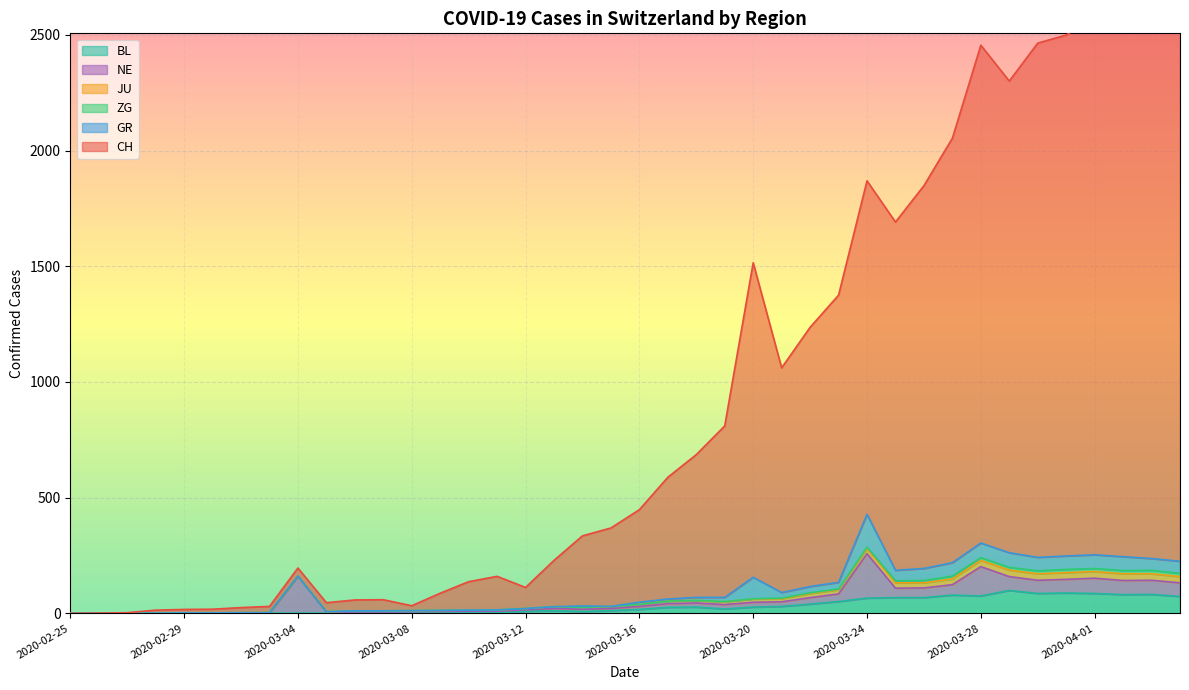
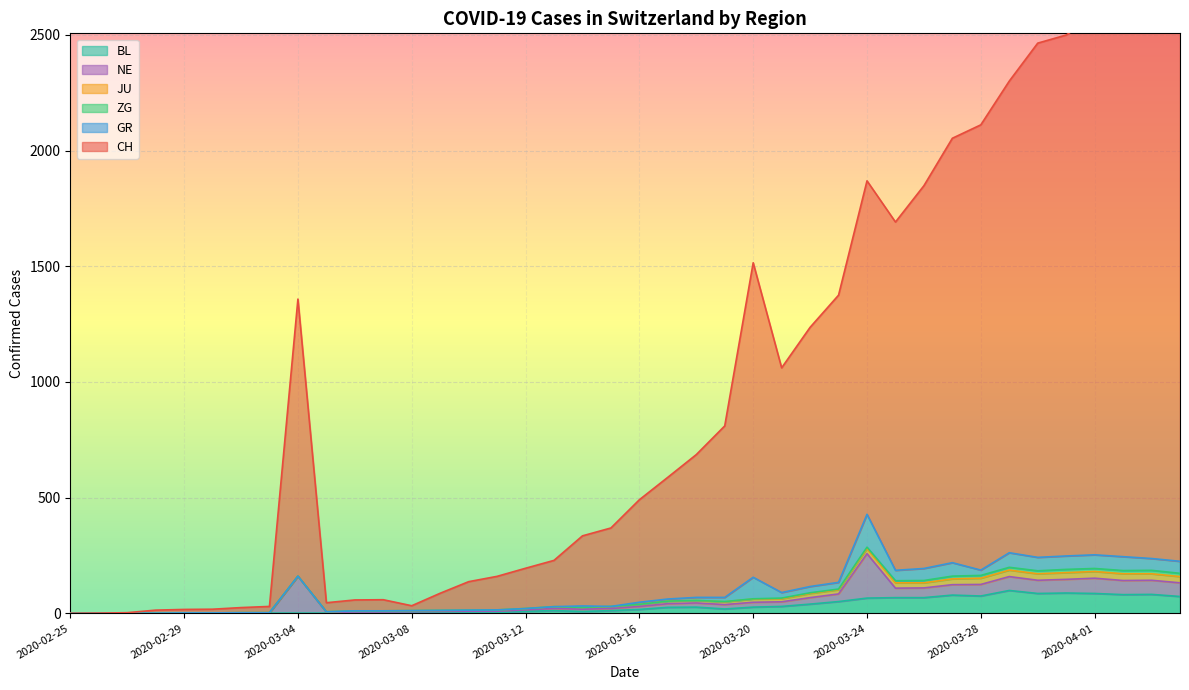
  {
    "NE": {
      "2020-03-20": 20,
      "2020-03-24": 190,
-     "2020-03-28": 130,
+     "2020-03-28": 50,
      "2020-04-01": 70
    },
    "JU": {
      "2020-03-28": 30,
      "2020-04-01": 30
    },
    "GR": {
      "2020-03-20": 90,
      "2020-03-24": 140,
-     "2020-03-28": 60,
+     "2020-03-28": 20,
      "2020-04-01": 60
    },
    "CH": {
      "2020-02-29": 20,
-     "2020-03-04": 40,
+     "2020-03-04": 1200,
      "2020-03-08": 20,
-     "2020-03-12": 90,
-     "2020-03-16": 400,
+     "2020-03-12": 170,
+     "2020-03-16": 440,
      "2020-03-20": 1360,
      "2020-03-24": 1440,
-     "2020-03-28": 2150
+     "2020-03-28": 1920
    }
  }
